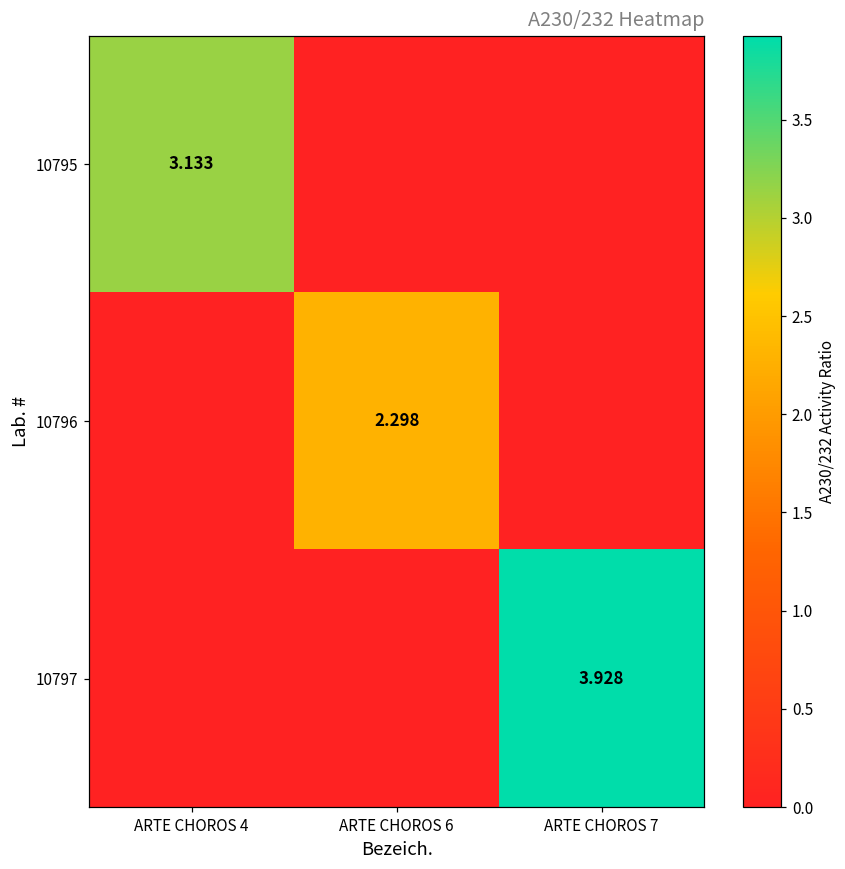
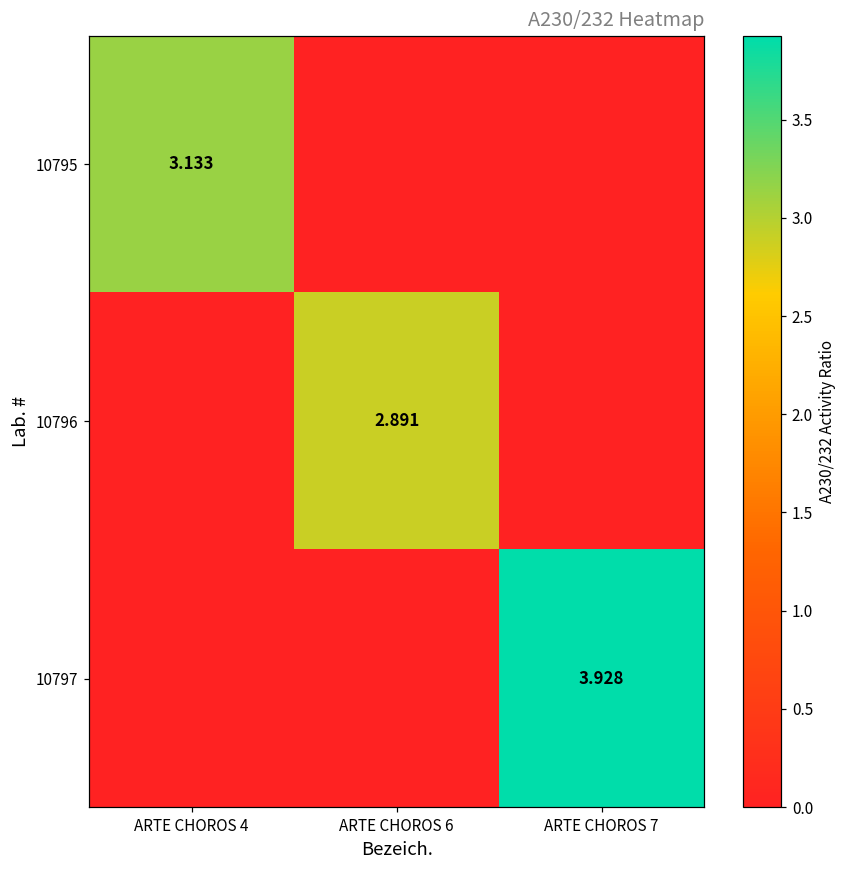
  {
    "10795": {
      "ARTE CHOROS 4": 3.133
    },
    "10796": {
-     "ARTE CHOROS 6": 2.298
+     "ARTE CHOROS 6": 2.891
    },
    "10797": {
      "ARTE CHOROS 7": 3.928
    }
  }
